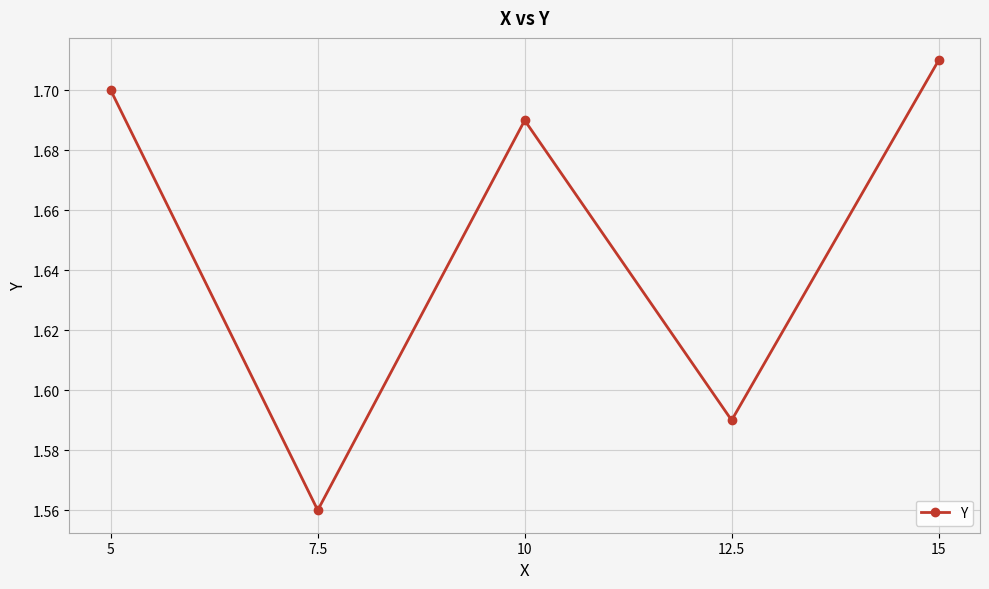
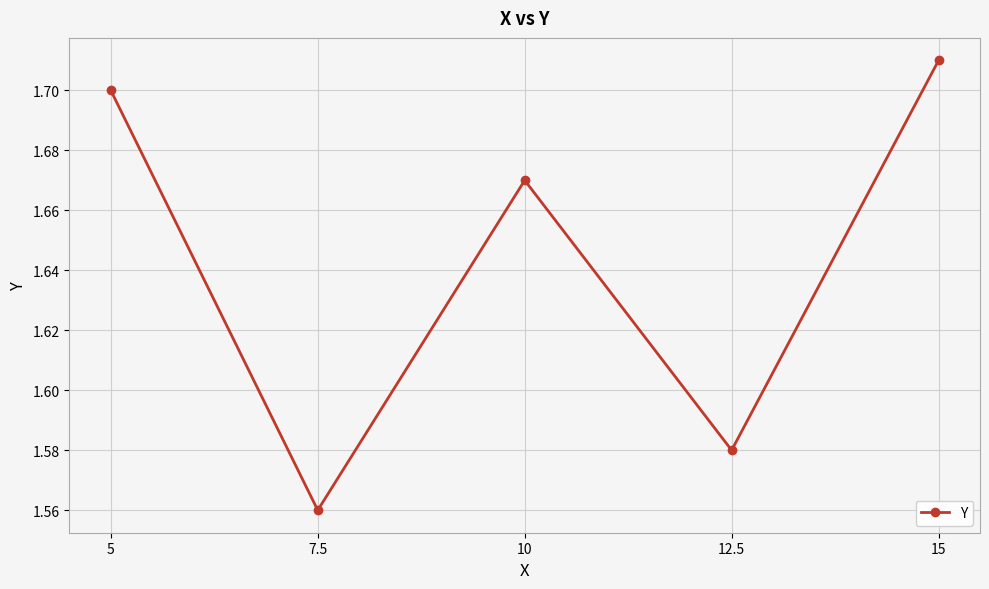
  {
    "5": 1.70,
    "7.5": 1.56,
-   "10": 1.69,
-   "12.5": 1.59,
+   "10": 1.67,
+   "12.5": 1.58,
    "15": 1.71
  }
